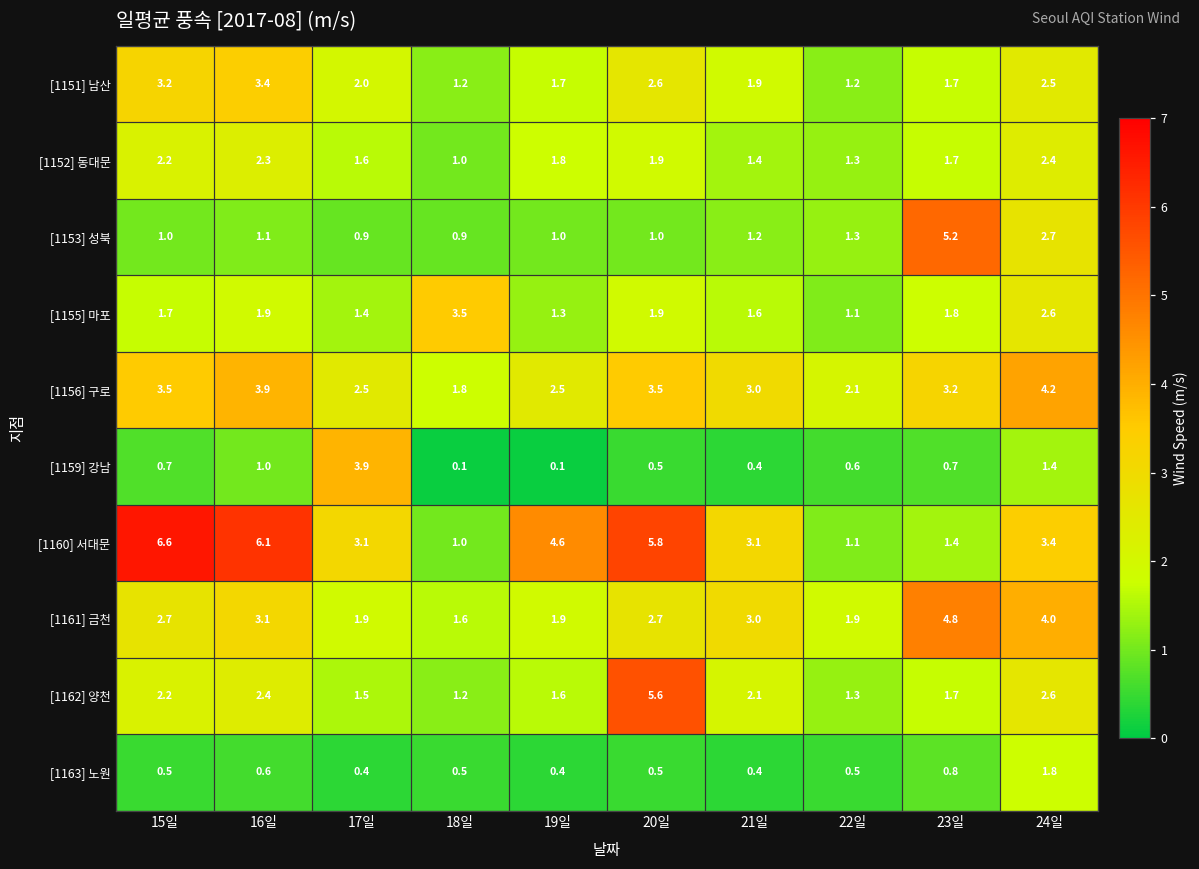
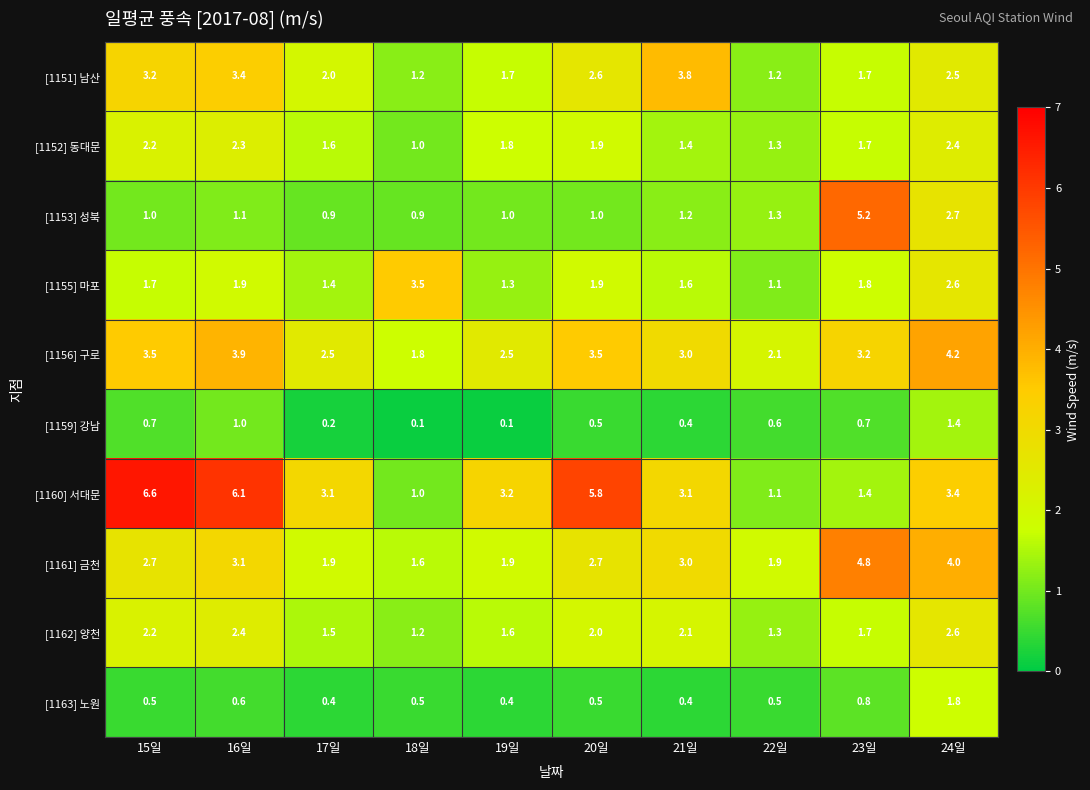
  {
    "[1151] 남산": {
      "15일": 3.2,
      "16일": 3.4,
      "17일": 2.0,
      "18일": 1.2,
      "19일": 1.7,
      "20일": 2.6,
-     "21일": 1.9,
+     "21일": 3.8,
      "22일": 1.2,
      "23일": 1.7,
      "24일": 2.5
    },
    "[1152] 동대문": {
      "15일": 2.2,
      "16일": 2.3,
      "17일": 1.6,
      "18일": 1.0,
      "19일": 1.8,
      "20일": 1.9,
      "21일": 1.4,
      "22일": 1.3,
      "23일": 1.7,
      "24일": 2.4
    },
    "[1153] 성북": {
      "15일": 1.0,
      "16일": 1.1,
      "17일": 0.9,
      "18일": 0.9,
      "19일": 1.0,
      "20일": 1.0,
      "21일": 1.2,
      "22일": 1.3,
      "23일": 5.2,
      "24일": 2.7
    },
    "[1155] 마포": {
      "15일": 1.7,
      "16일": 1.9,
      "17일": 1.4,
      "18일": 3.5,
      "19일": 1.3,
      "20일": 1.9,
      "21일": 1.6,
      "22일": 1.1,
      "23일": 1.8,
      "24일": 2.6
    },
    "[1156] 구로": {
      "15일": 3.5,
      "16일": 3.9,
      "17일": 2.5,
      "18일": 1.8,
      "19일": 2.5,
      "20일": 3.5,
      "21일": 3.0,
      "22일": 2.1,
      "23일": 3.2,
      "24일": 4.2
    },
    "[1159] 강남": {
      "15일": 0.7,
      "16일": 1.0,
-     "17일": 3.9,
+     "17일": 0.2,
      "18일": 0.1,
      "19일": 0.1,
      "20일": 0.5,
      "21일": 0.4,
      "22일": 0.6,
      "23일": 0.7,
      "24일": 1.4
    },
    "[1160] 서대문": {
      "15일": 6.6,
      "16일": 6.1,
      "17일": 3.1,
      "18일": 1.0,
-     "19일": 4.6,
+     "19일": 3.2,
      "20일": 5.8,
      "21일": 3.1,
      "22일": 1.1,
      "23일": 1.4,
      "24일": 3.4
    },
    "[1161] 금천": {
      "15일": 2.7,
      "16일": 3.1,
      "17일": 1.9,
      "18일": 1.6,
      "19일": 1.9,
      "20일": 2.7,
      "21일": 3.0,
      "22일": 1.9,
      "23일": 4.8,
      "24일": 4.0
    },
    "[1162] 양천": {
      "15일": 2.2,
      "16일": 2.4,
      "17일": 1.5,
      "18일": 1.2,
      "19일": 1.6,
-     "20일": 5.6,
+     "20일": 2.0,
      "21일": 2.1,
      "22일": 1.3,
      "23일": 1.7,
      "24일": 2.6
    },
    "[1163] 노원": {
      "15일": 0.5,
      "16일": 0.6,
      "17일": 0.4,
      "18일": 0.5,
      "19일": 0.4,
      "20일": 0.5,
      "21일": 0.4,
      "22일": 0.5,
      "23일": 0.8,
      "24일": 1.8
    }
  }
